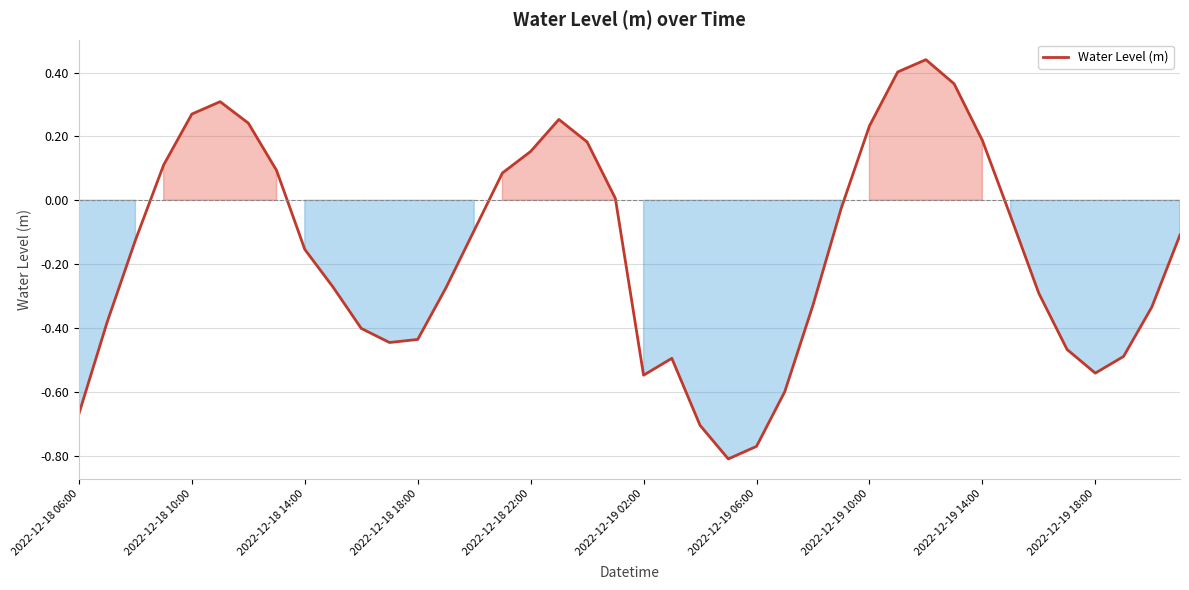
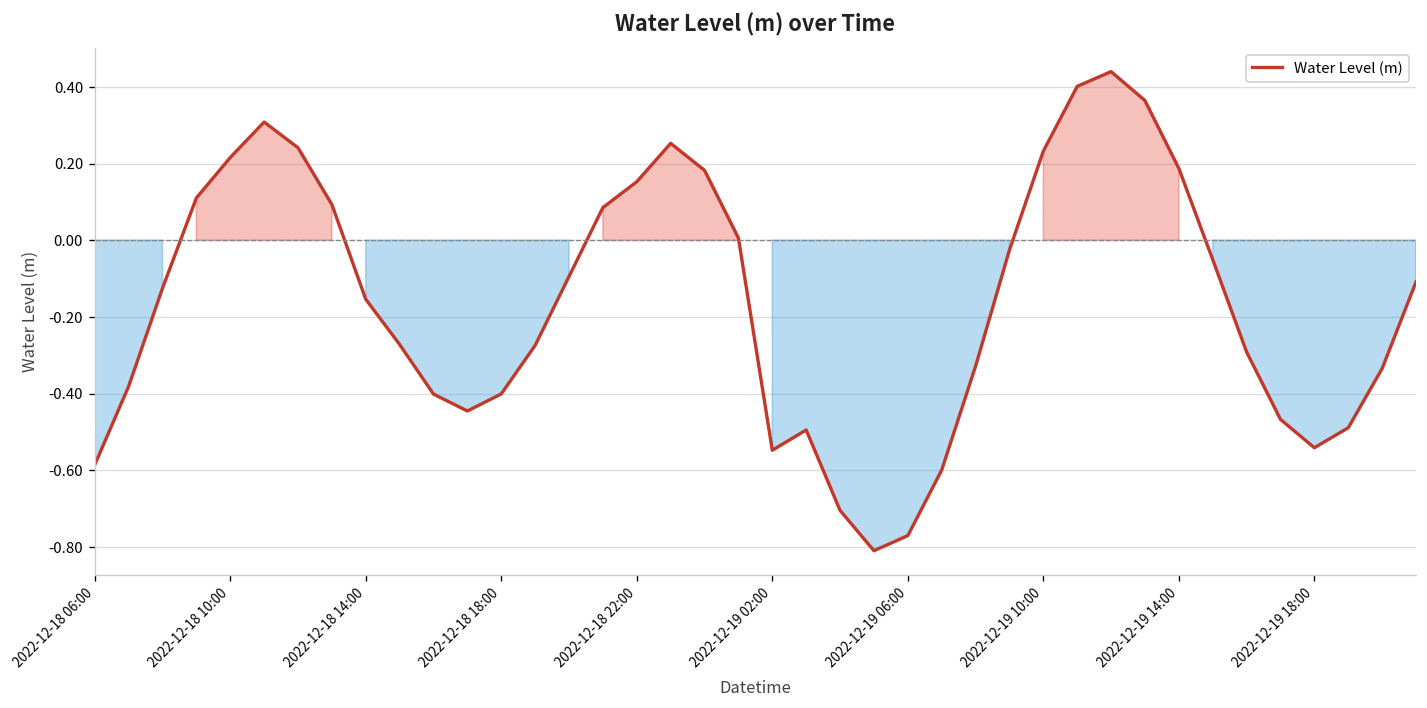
  {
-   "2022-12-18 06:00": -0.67,
-   "2022-12-18 10:00": 0.27,
+   "2022-12-18 06:00": -0.59,
+   "2022-12-18 10:00": 0.22,
    "2022-12-18 14:00": -0.15,
-   "2022-12-18 18:00": -0.44,
+   "2022-12-18 18:00": -0.40,
    "2022-12-18 22:00": 0.15,
    "2022-12-19 02:00": -0.55,
    "2022-12-19 06:00": -0.77,
    "2022-12-19 10:00": 0.23,
    "2022-12-19 14:00": 0.19,
    "2022-12-19 18:00": -0.54
  }
